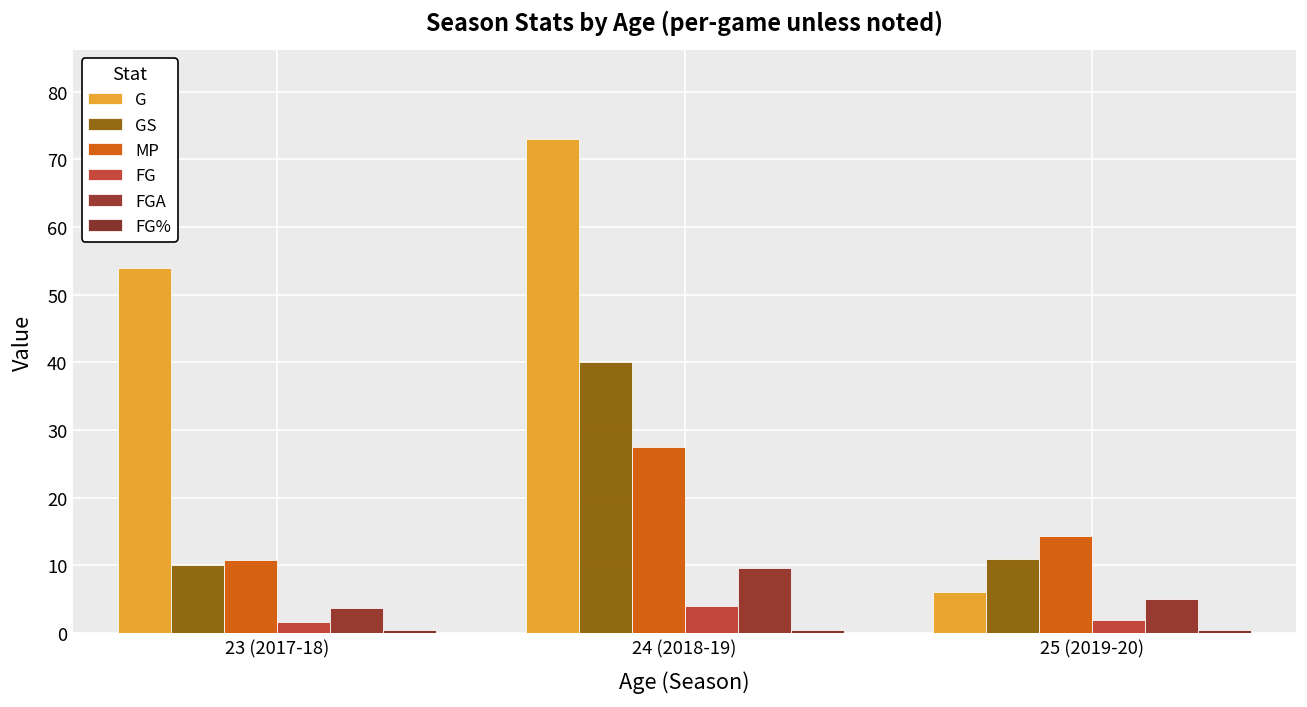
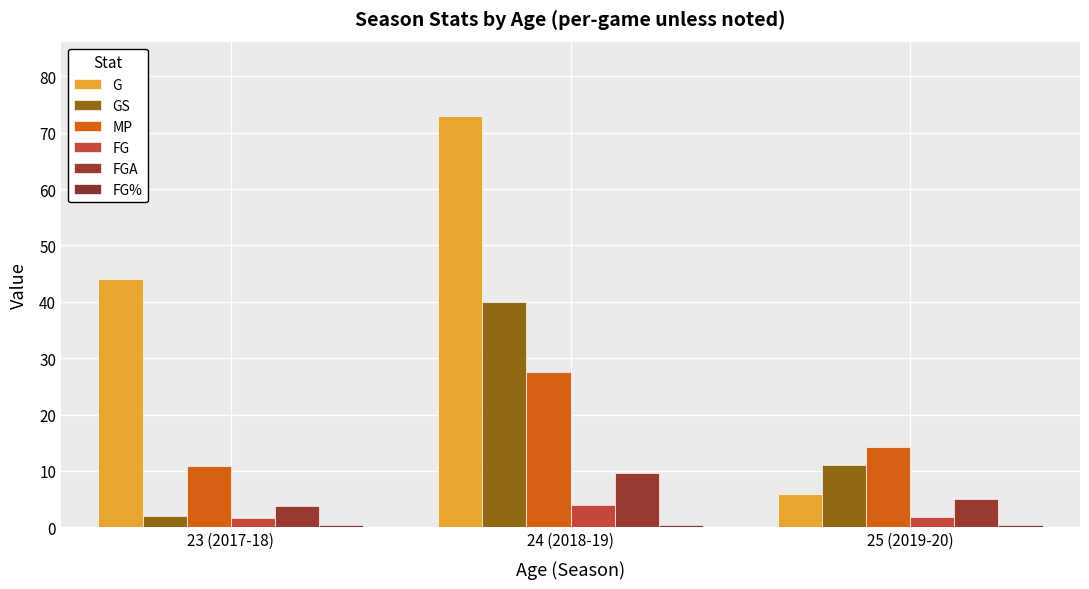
  {
    "G": {
-     "23 (2017-18)": 54,
+     "23 (2017-18)": 44,
      "24 (2018-19)": 73,
      "25 (2019-20)": 6
    },
    "GS": {
-     "23 (2017-18)": 10,
+     "23 (2017-18)": 2,
      "24 (2018-19)": 40,
      "25 (2019-20)": 11
    }
  }
